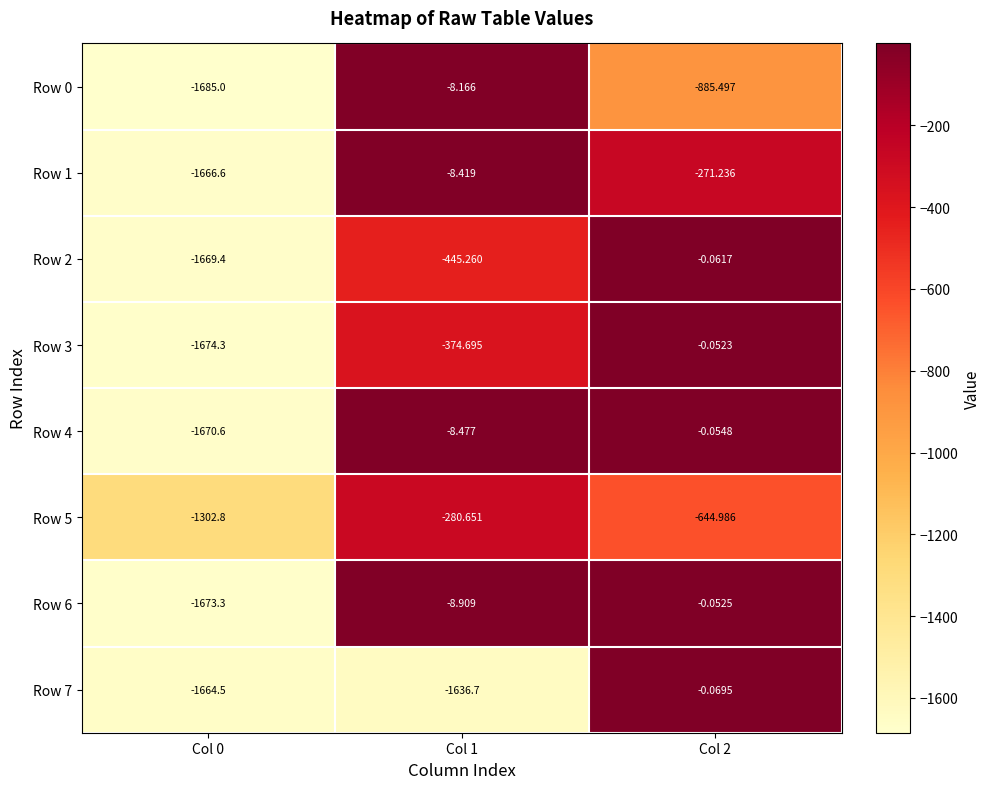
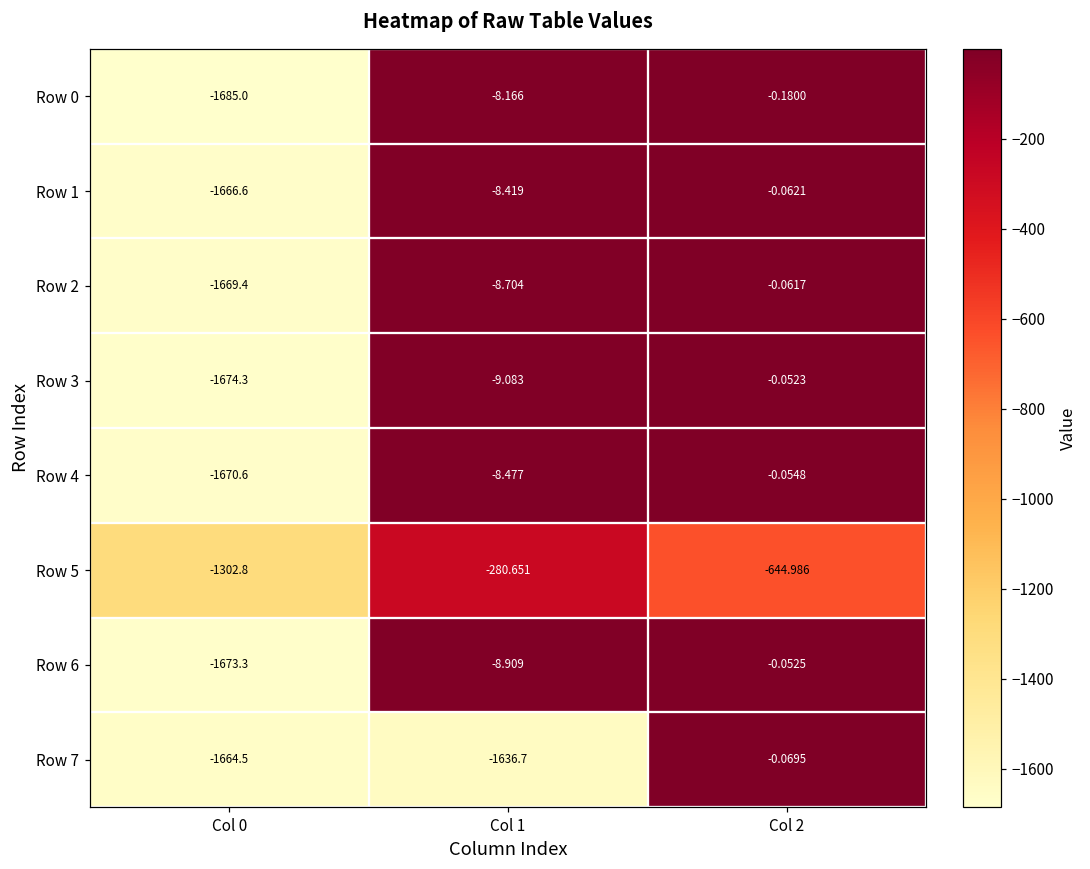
  {
    "Row 0": {
      "Col 0": -1685.0,
      "Col 1": -8.166,
-     "Col 2": -885.497
+     "Col 2": -0.1800
    },
    "Row 1": {
      "Col 0": -1666.6,
      "Col 1": -8.419,
-     "Col 2": -271.236
+     "Col 2": -0.0621
    },
    "Row 2": {
      "Col 0": -1669.4,
-     "Col 1": -445.260,
+     "Col 1": -8.704,
      "Col 2": -0.0617
    },
    "Row 3": {
      "Col 0": -1674.3,
-     "Col 1": -374.695,
+     "Col 1": -9.083,
      "Col 2": -0.0523
    },
    "Row 4": {
      "Col 0": -1670.6,
      "Col 1": -8.477,
      "Col 2": -0.0548
    },
    "Row 5": {
      "Col 0": -1302.8,
      "Col 1": -280.651,
      "Col 2": -644.986
    },
    "Row 6": {
      "Col 0": -1673.3,
      "Col 1": -8.909,
      "Col 2": -0.0525
    },
    "Row 7": {
      "Col 0": -1664.5,
      "Col 1": -1636.7,
      "Col 2": -0.0695
    }
  }
